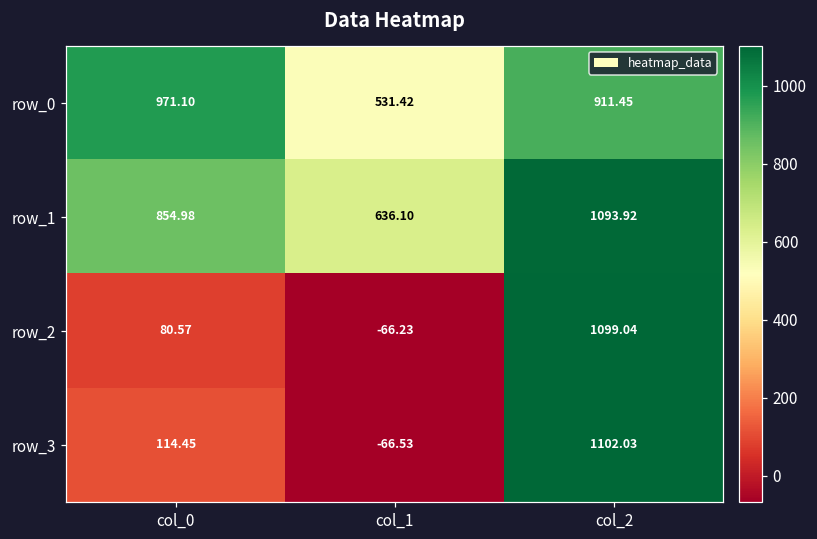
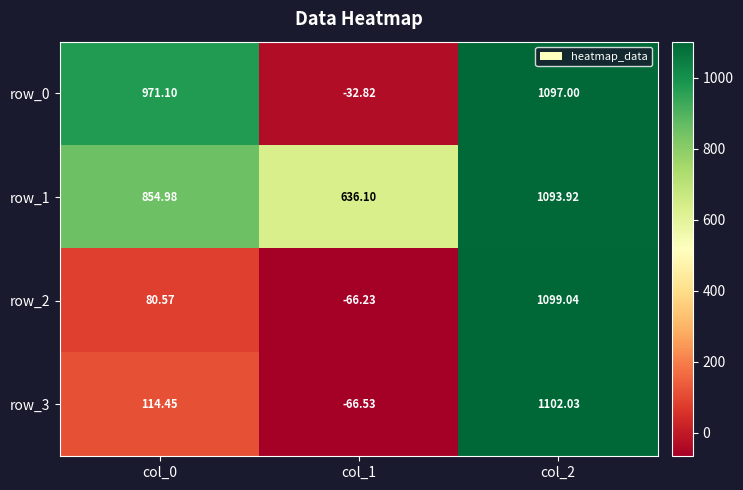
  {
    "row_0": {
      "col_0": 971.10,
-     "col_1": 531.42,
-     "col_2": 911.45
+     "col_1": -32.82,
+     "col_2": 1097.00
    },
    "row_1": {
      "col_0": 854.98,
      "col_1": 636.10,
      "col_2": 1093.92
    },
    "row_2": {
      "col_0": 80.57,
      "col_1": -66.23,
      "col_2": 1099.04
    },
    "row_3": {
      "col_0": 114.45,
      "col_1": -66.53,
      "col_2": 1102.03
    }
  }
